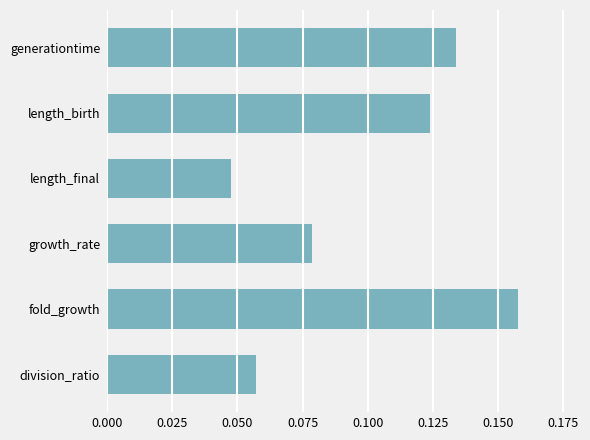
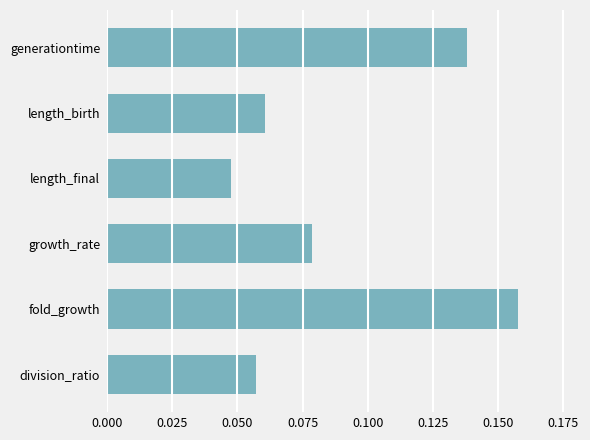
  {
-   "generationtime": 0.134,
-   "length_birth": 0.124,
+   "generationtime": 0.138,
+   "length_birth": 0.061,
    "length_final": 0.047,
    "growth_rate": 0.079,
    "fold_growth": 0.158,
    "division_ratio": 0.057
  }
